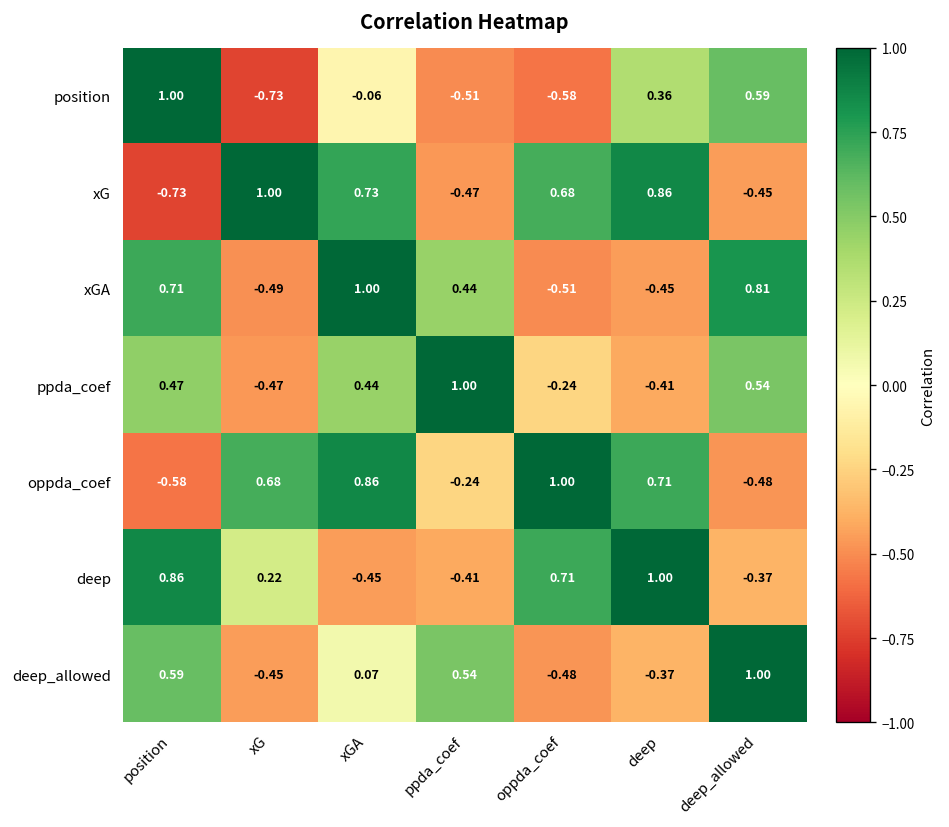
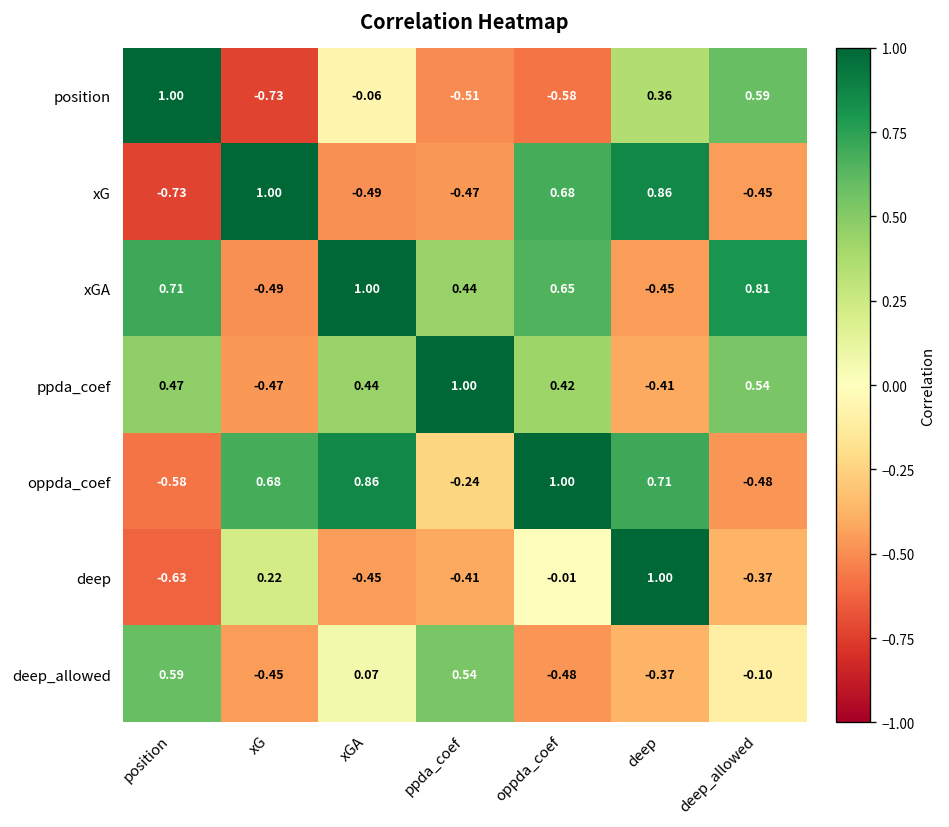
  {
    "position": {
      "position": 1.00,
      "xG": -0.73,
      "xGA": -0.06,
      "ppda_coef": -0.51,
      "oppda_coef": -0.58,
      "deep": 0.36,
      "deep_allowed": 0.59
    },
    "xG": {
      "position": -0.73,
      "xG": 1.00,
-     "xGA": 0.73,
+     "xGA": -0.49,
      "ppda_coef": -0.47,
      "oppda_coef": 0.68,
      "deep": 0.86,
      "deep_allowed": -0.45
    },
    "xGA": {
      "position": 0.71,
      "xG": -0.49,
      "xGA": 1.00,
      "ppda_coef": 0.44,
-     "oppda_coef": -0.51,
+     "oppda_coef": 0.65,
      "deep": -0.45,
      "deep_allowed": 0.81
    },
    "ppda_coef": {
      "position": 0.47,
      "xG": -0.47,
      "xGA": 0.44,
      "ppda_coef": 1.00,
-     "oppda_coef": -0.24,
+     "oppda_coef": 0.42,
      "deep": -0.41,
      "deep_allowed": 0.54
    },
    "oppda_coef": {
      "position": -0.58,
      "xG": 0.68,
      "xGA": 0.86,
      "ppda_coef": -0.24,
      "oppda_coef": 1.00,
      "deep": 0.71,
      "deep_allowed": -0.48
    },
    "deep": {
-     "position": 0.86,
+     "position": -0.63,
      "xG": 0.22,
      "xGA": -0.45,
      "ppda_coef": -0.41,
-     "oppda_coef": 0.71,
+     "oppda_coef": -0.01,
      "deep": 1.00,
      "deep_allowed": -0.37
    },
    "deep_allowed": {
      "position": 0.59,
      "xG": -0.45,
      "xGA": 0.07,
      "ppda_coef": 0.54,
      "oppda_coef": -0.48,
      "deep": -0.37,
-     "deep_allowed": 1.00
+     "deep_allowed": -0.10
    }
  }
